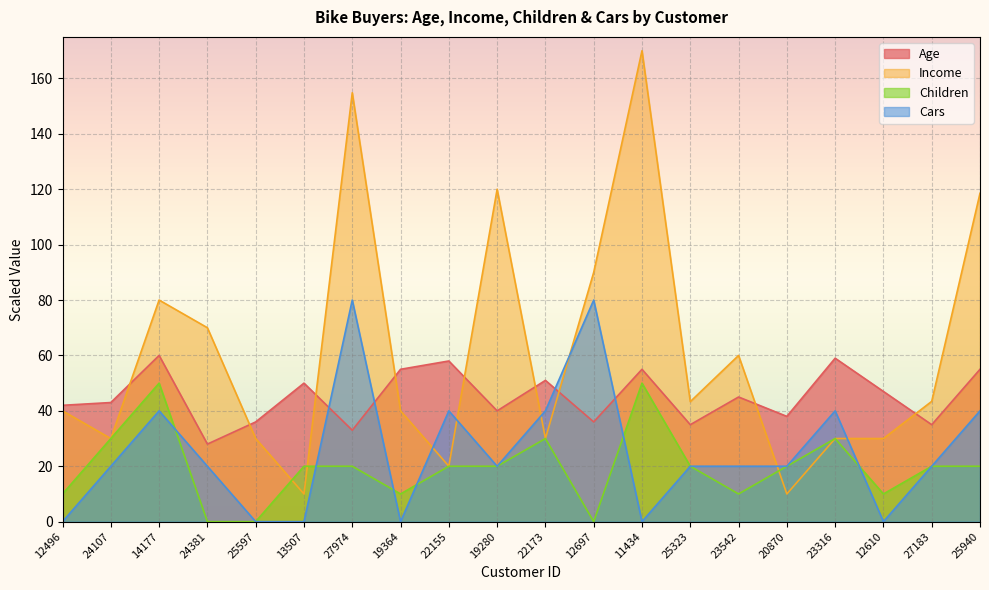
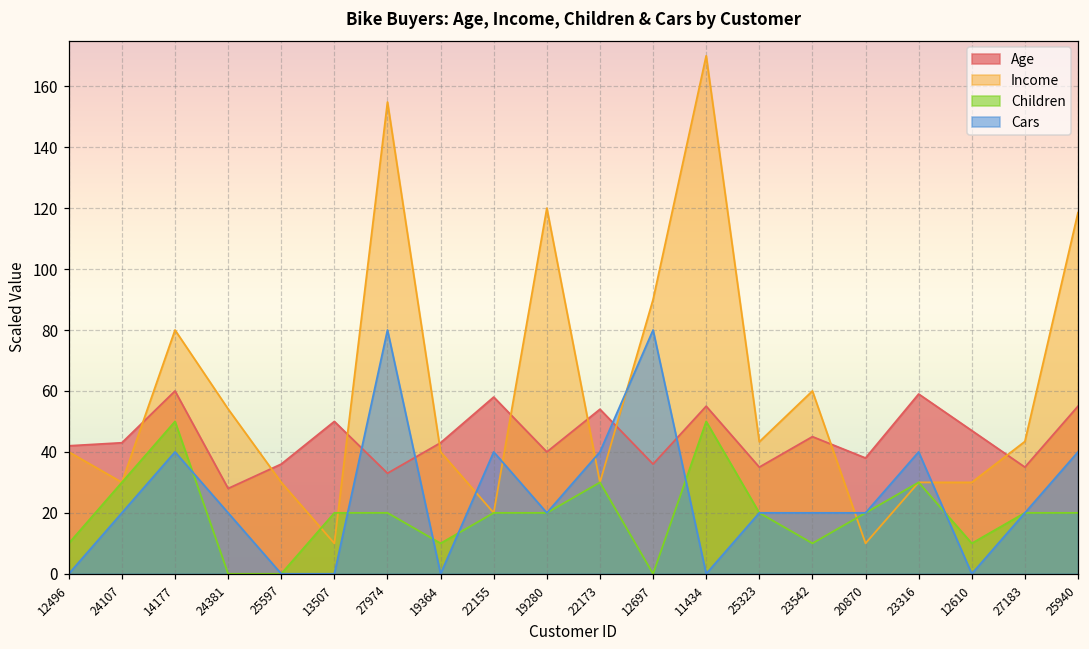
  {
    "Age": {
      "12496": 42,
      "24107": 43,
      "14177": 60,
      "24381": 28,
      "25597": 36,
      "13507": 50,
      "27974": 33,
-     "19364": 55,
+     "19364": 43,
      "22155": 58,
      "19280": 40,
-     "22173": 51,
+     "22173": 54,
      "12697": 36,
      "11434": 55,
      "25323": 35,
      "23542": 45,
      "20870": 38,
      "23316": 59,
      "12610": 47,
      "27183": 35,
      "25940": 55
    },
    "Income": {
      "12496": 40,
      "14177": 80,
-     "24381": 70,
+     "24381": 54,
      "25597": 30,
      "13507": 10,
      "27974": 155,
      "19364": 40,
      "19280": 120,
      "12697": 90,
      "11434": 170,
      "25323": 43,
      "23542": 60,
      "20870": 10,
      "12610": 30,
      "27183": 43,
      "25940": 119
    },
    "Children": {
      "12496": 10,
      "14177": 50,
      "24381": 0,
      "13507": 20,
      "27974": 20,
      "19364": 10,
      "12697": 0,
      "11434": 50,
      "23542": 10,
      "12610": 10,
      "25940": 20
    },
    "Cars": {
      "12496": 0,
      "24107": 20,
      "14177": 40,
      "24381": 20,
      "13507": 0,
      "27974": 80,
      "19364": 0,
      "22155": 40,
      "22173": 40,
      "12697": 80,
      "11434": 0,
      "23542": 20,
      "23316": 40,
      "12610": 0,
      "25940": 40
    }
  }
